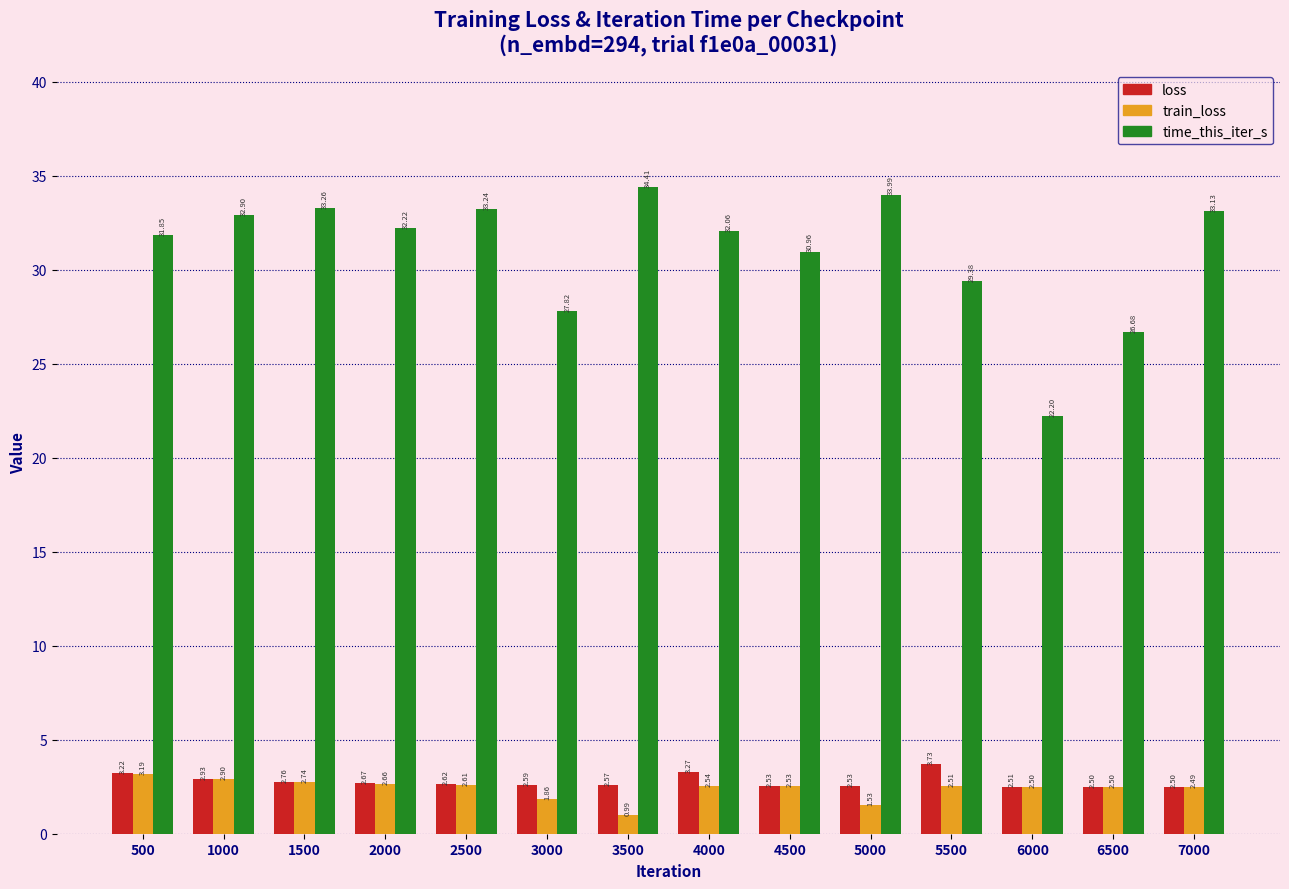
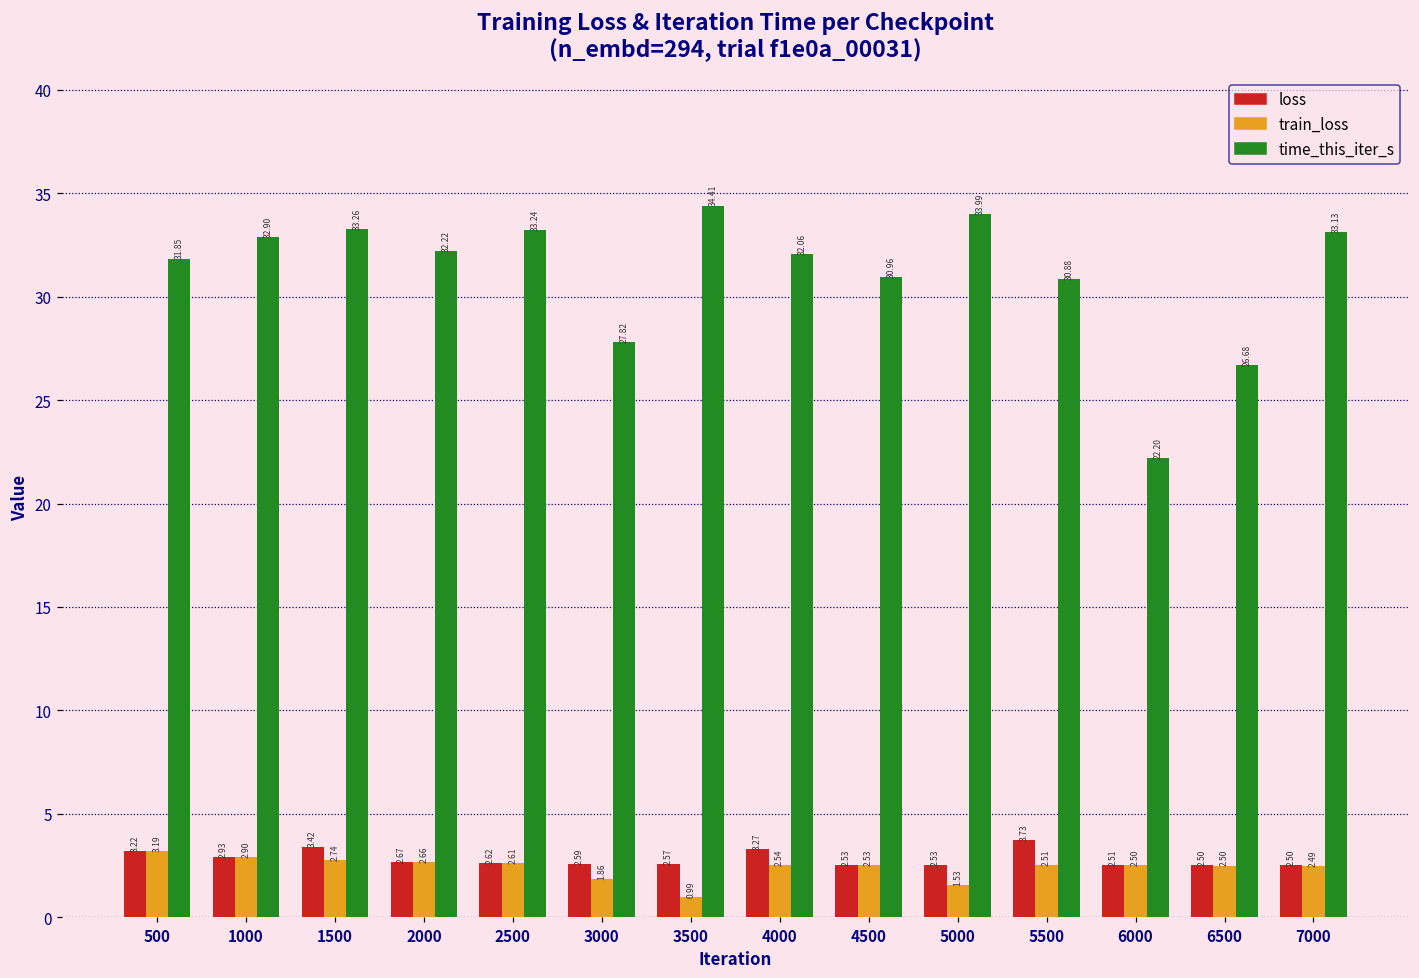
  {
    "loss": {
      "500": 3.22,
      "1000": 2.93,
-     "1500": 2.76,
+     "1500": 3.42,
      "2000": 2.67,
      "2500": 2.62,
      "3000": 2.59,
      "3500": 2.57,
      "4000": 3.27,
      "4500": 2.53,
      "5000": 2.53,
      "5500": 3.73,
      "6000": 2.51,
      "6500": 2.50,
      "7000": 2.50
    },
    "train_loss": {
      "500": 3.19,
      "1000": 2.90,
      "1500": 2.74,
      "2000": 2.66,
      "2500": 2.61,
      "3000": 1.86,
      "3500": 0.99,
      "4000": 2.54,
      "4500": 2.53,
      "5000": 1.53,
      "5500": 2.51,
      "6000": 2.50,
      "6500": 2.50,
      "7000": 2.49
    },
    "time_this_iter_s": {
      "500": 31.85,
      "1000": 32.90,
      "1500": 33.26,
      "2000": 32.22,
      "2500": 33.24,
      "3000": 27.82,
      "3500": 34.41,
      "4000": 32.06,
      "4500": 30.96,
      "5000": 33.99,
-     "5500": 29.38,
+     "5500": 30.88,
      "6000": 22.20,
      "6500": 26.68,
      "7000": 33.13
    }
  }
